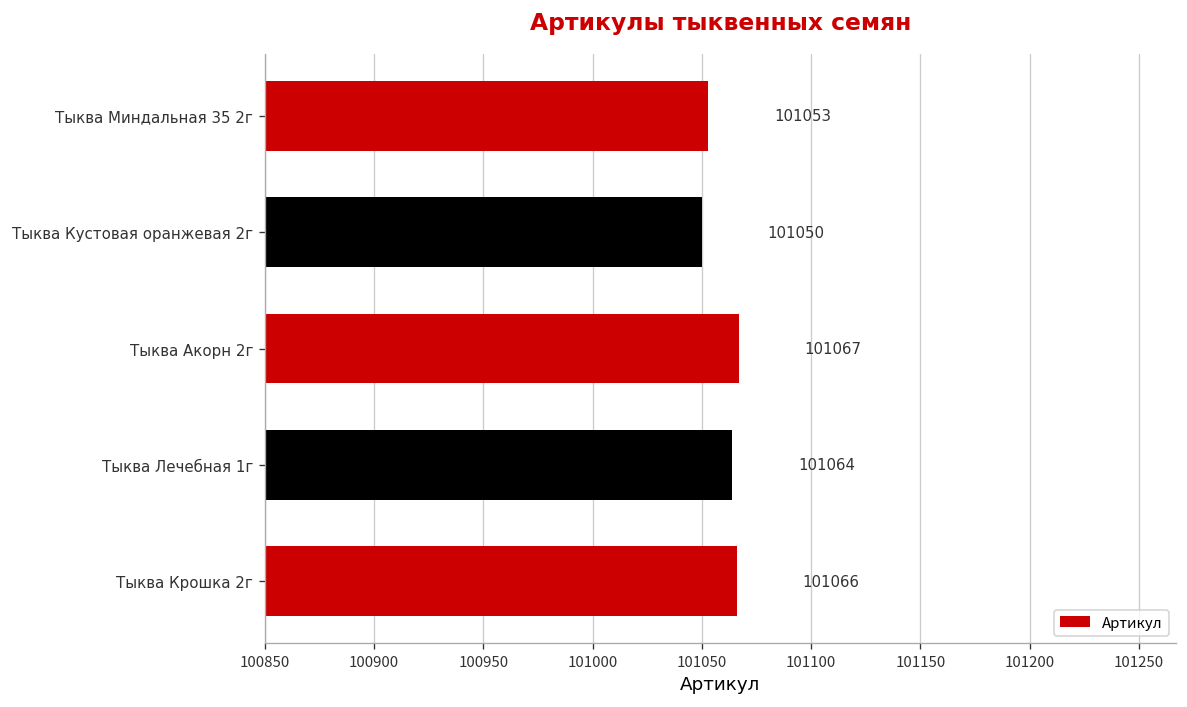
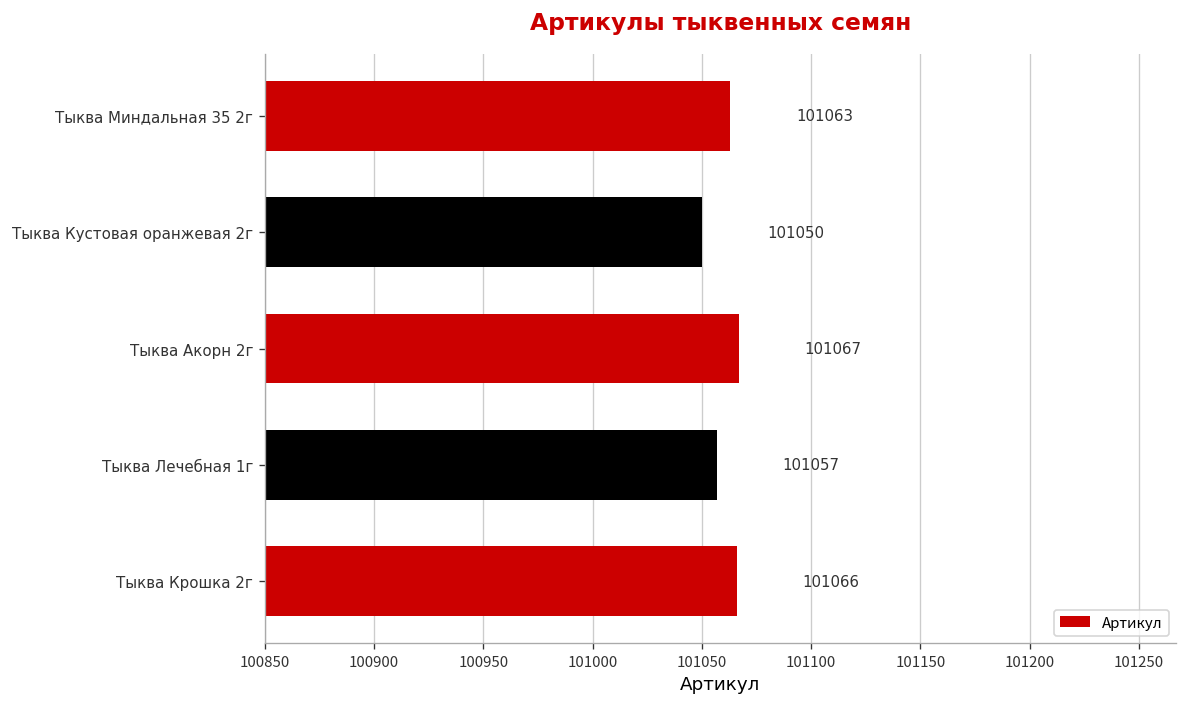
  {
-   "Тыква Миндальная 35 2г": 101053,
-   "Тыква Лечебная 1г": 101064
+   "Тыква Миндальная 35 2г": 101063,
+   "Тыква Лечебная 1г": 101057
  }
